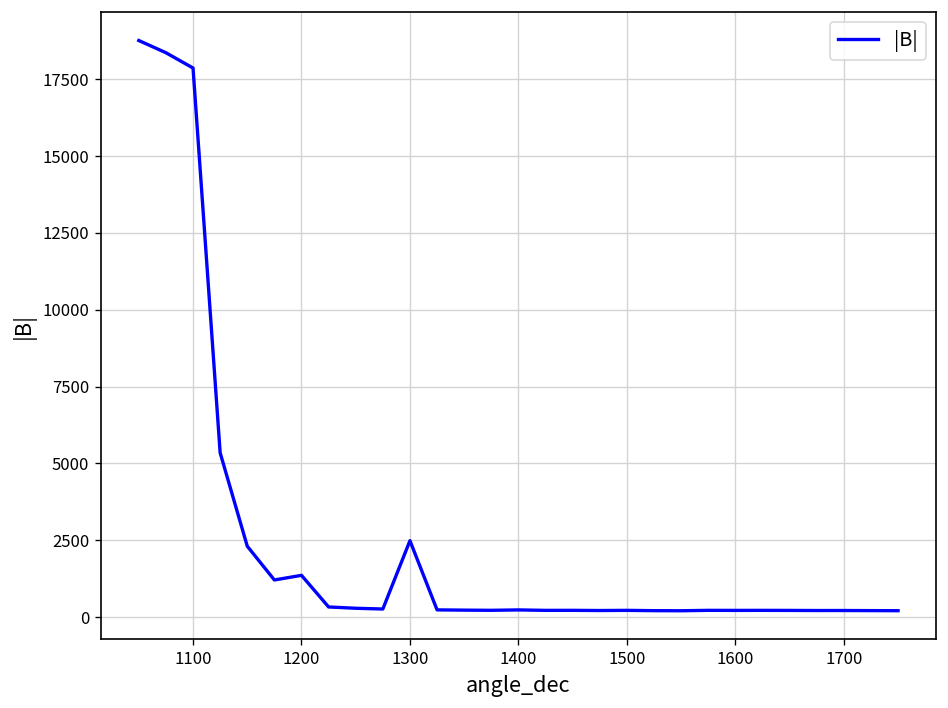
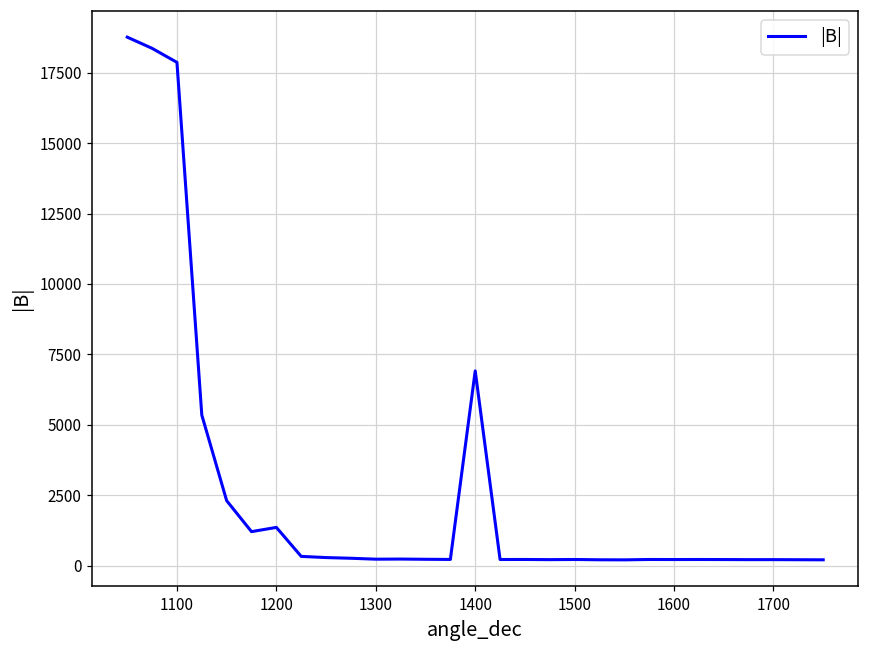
  {
    "1100": 17900,
    "1200": 1400,
-   "1300": 2500,
-   "1400": 200,
+   "1300": 200,
+   "1400": 6900,
    "1500": 200,
    "1600": 200,
    "1700": 200
  }
